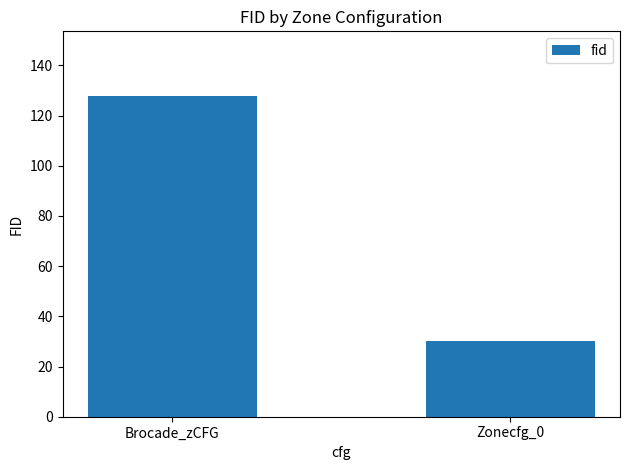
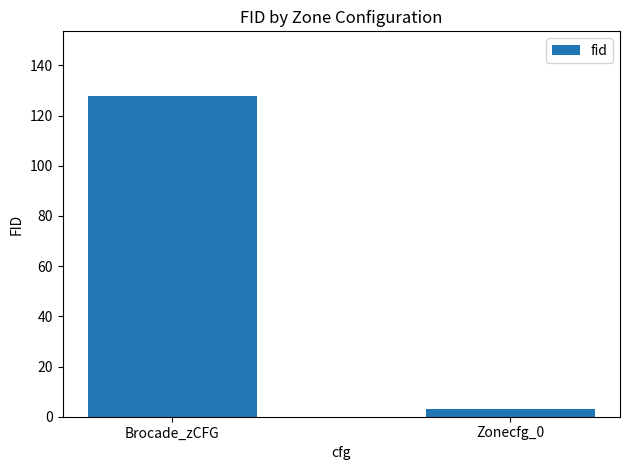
  {
    "Brocade_zCFG": 128,
-   "Zonecfg_0": 30
+   "Zonecfg_0": 3
  }
